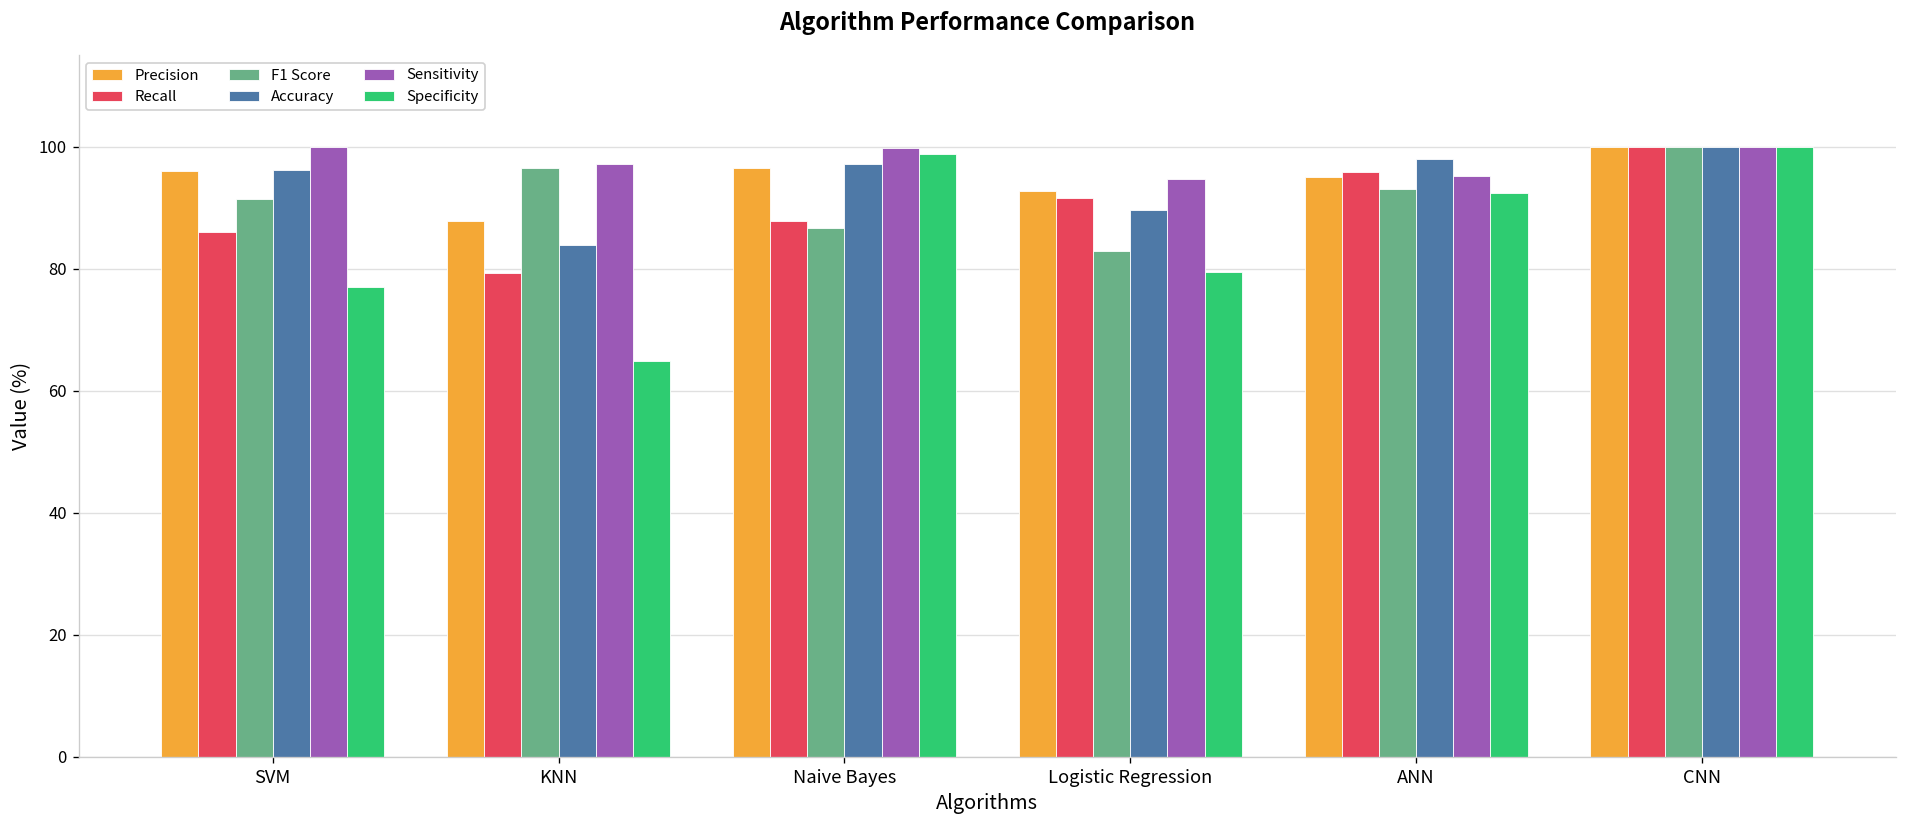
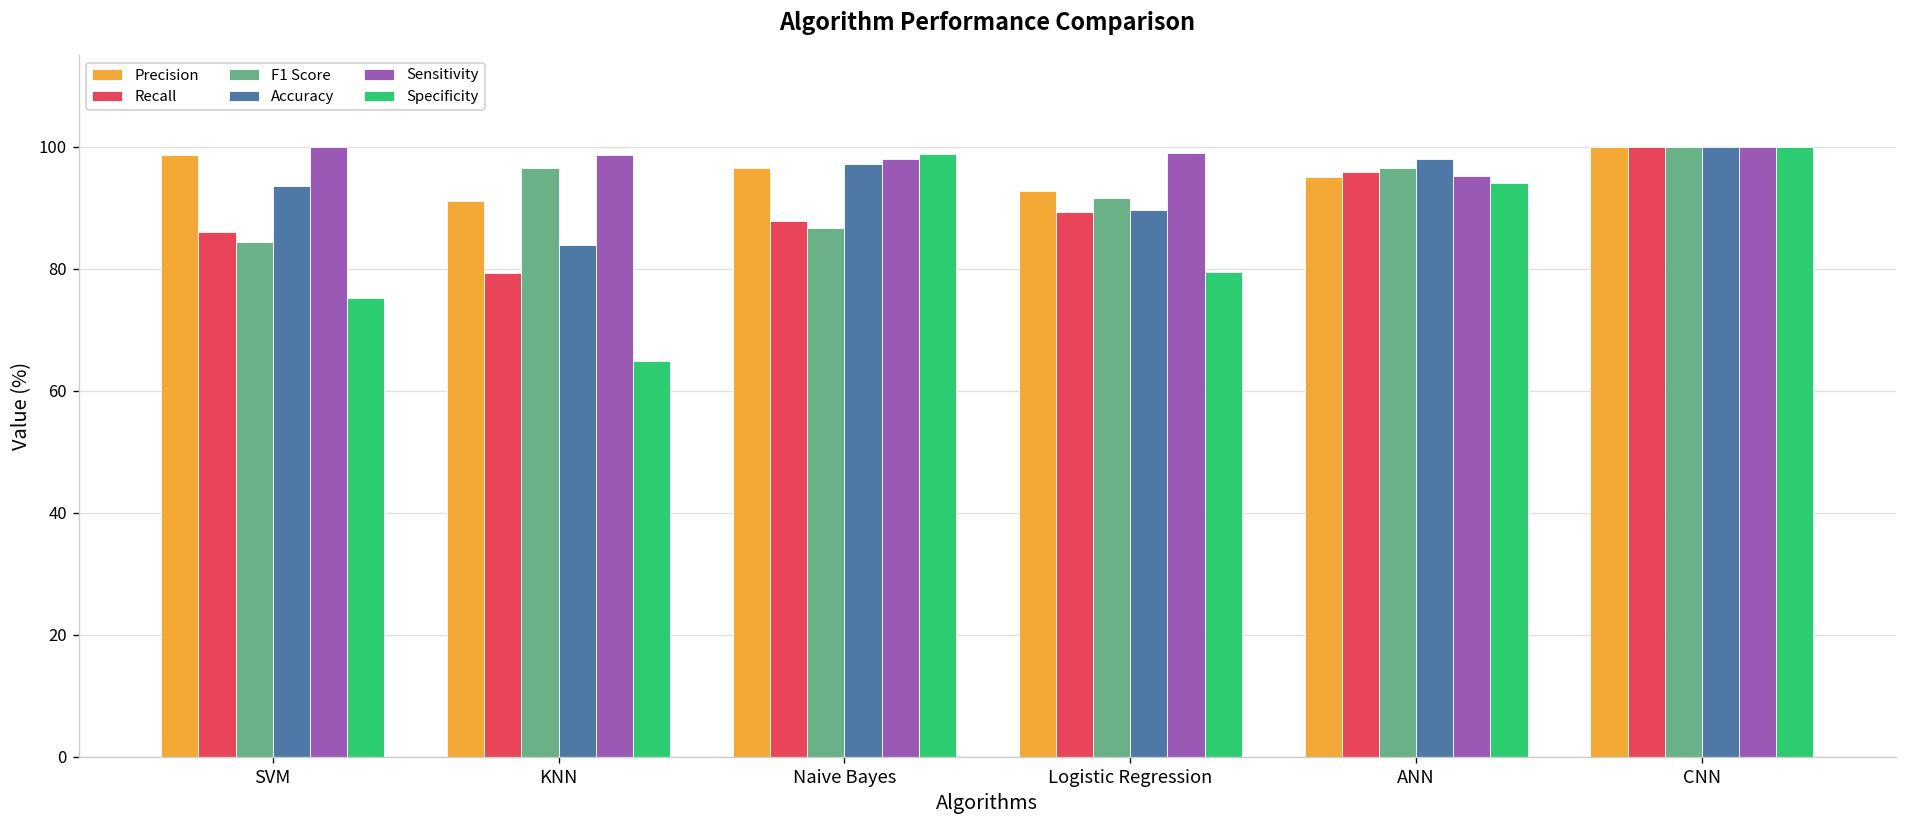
  {
    "Precision": {
-     "SVM": 96,
-     "KNN": 88,
+     "SVM": 99,
+     "KNN": 91,
      "Naive Bayes": 96,
      "Logistic Regression": 93,
      "ANN": 95,
      "CNN": 100
    },
    "Recall": {
      "SVM": 86,
      "KNN": 79,
      "Naive Bayes": 88,
-     "Logistic Regression": 92,
+     "Logistic Regression": 89,
      "ANN": 96,
      "CNN": 100
    },
    "F1 Score": {
-     "SVM": 91,
+     "SVM": 84,
      "KNN": 97,
      "Naive Bayes": 87,
-     "Logistic Regression": 83,
-     "ANN": 93,
+     "Logistic Regression": 92,
+     "ANN": 96,
      "CNN": 100
    },
    "Accuracy": {
-     "SVM": 96,
+     "SVM": 94,
      "KNN": 84,
      "Naive Bayes": 97,
      "Logistic Regression": 90,
      "ANN": 98,
      "CNN": 100
    },
    "Sensitivity": {
      "SVM": 100,
-     "KNN": 97,
-     "Naive Bayes": 100,
-     "Logistic Regression": 95,
+     "KNN": 99,
+     "Naive Bayes": 98,
+     "Logistic Regression": 99,
      "ANN": 95,
      "CNN": 100
    },
    "Specificity": {
-     "SVM": 77,
+     "SVM": 75,
      "KNN": 65,
      "Naive Bayes": 99,
      "Logistic Regression": 79,
-     "ANN": 92,
+     "ANN": 94,
      "CNN": 100
    }
  }
